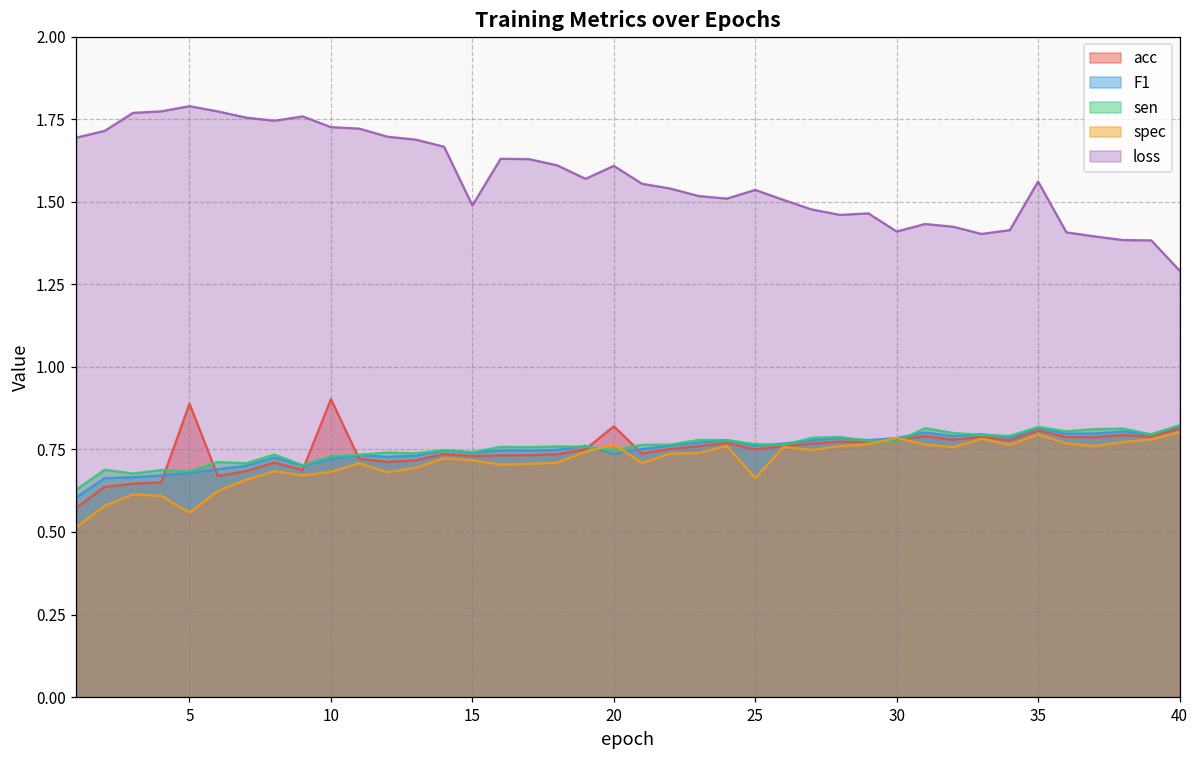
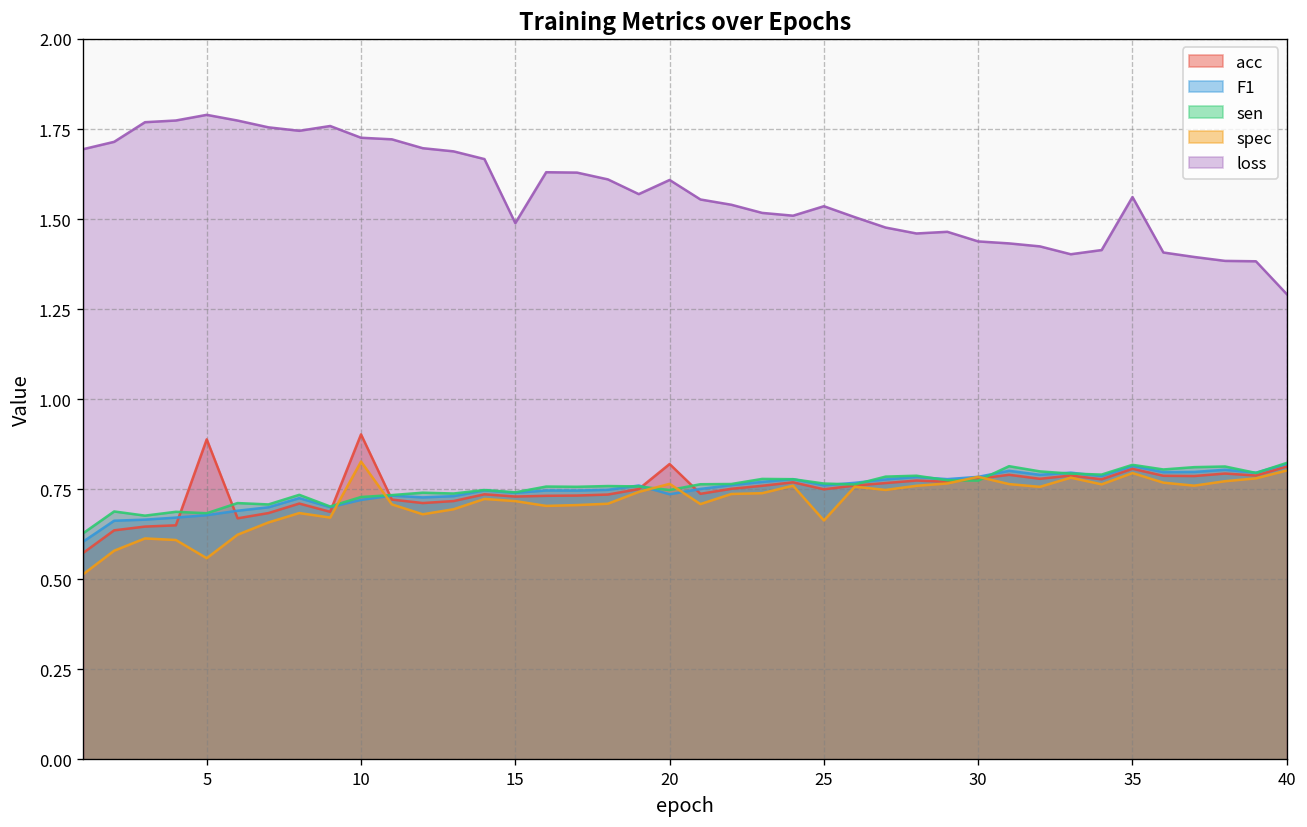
  {
    "acc": {
      "5": 0.89,
      "10": 0.90,
      "15": 0.73,
      "20": 0.82,
      "25": 0.75
    },
    "F1": {
      "20": 0.74
    },
    "sen": {
      "20": 0.75
    },
    "spec": {
      "5": 0.56,
-     "10": 0.68,
+     "10": 0.83,
      "15": 0.72,
      "20": 0.77,
      "25": 0.66,
      "35": 0.80,
      "40": 0.80
    },
    "loss": {
      "5": 1.79,
      "10": 1.73,
      "15": 1.49,
      "20": 1.61,
      "25": 1.54,
-     "30": 1.41,
+     "30": 1.44,
      "35": 1.56,
      "40": 1.29
    }
  }
